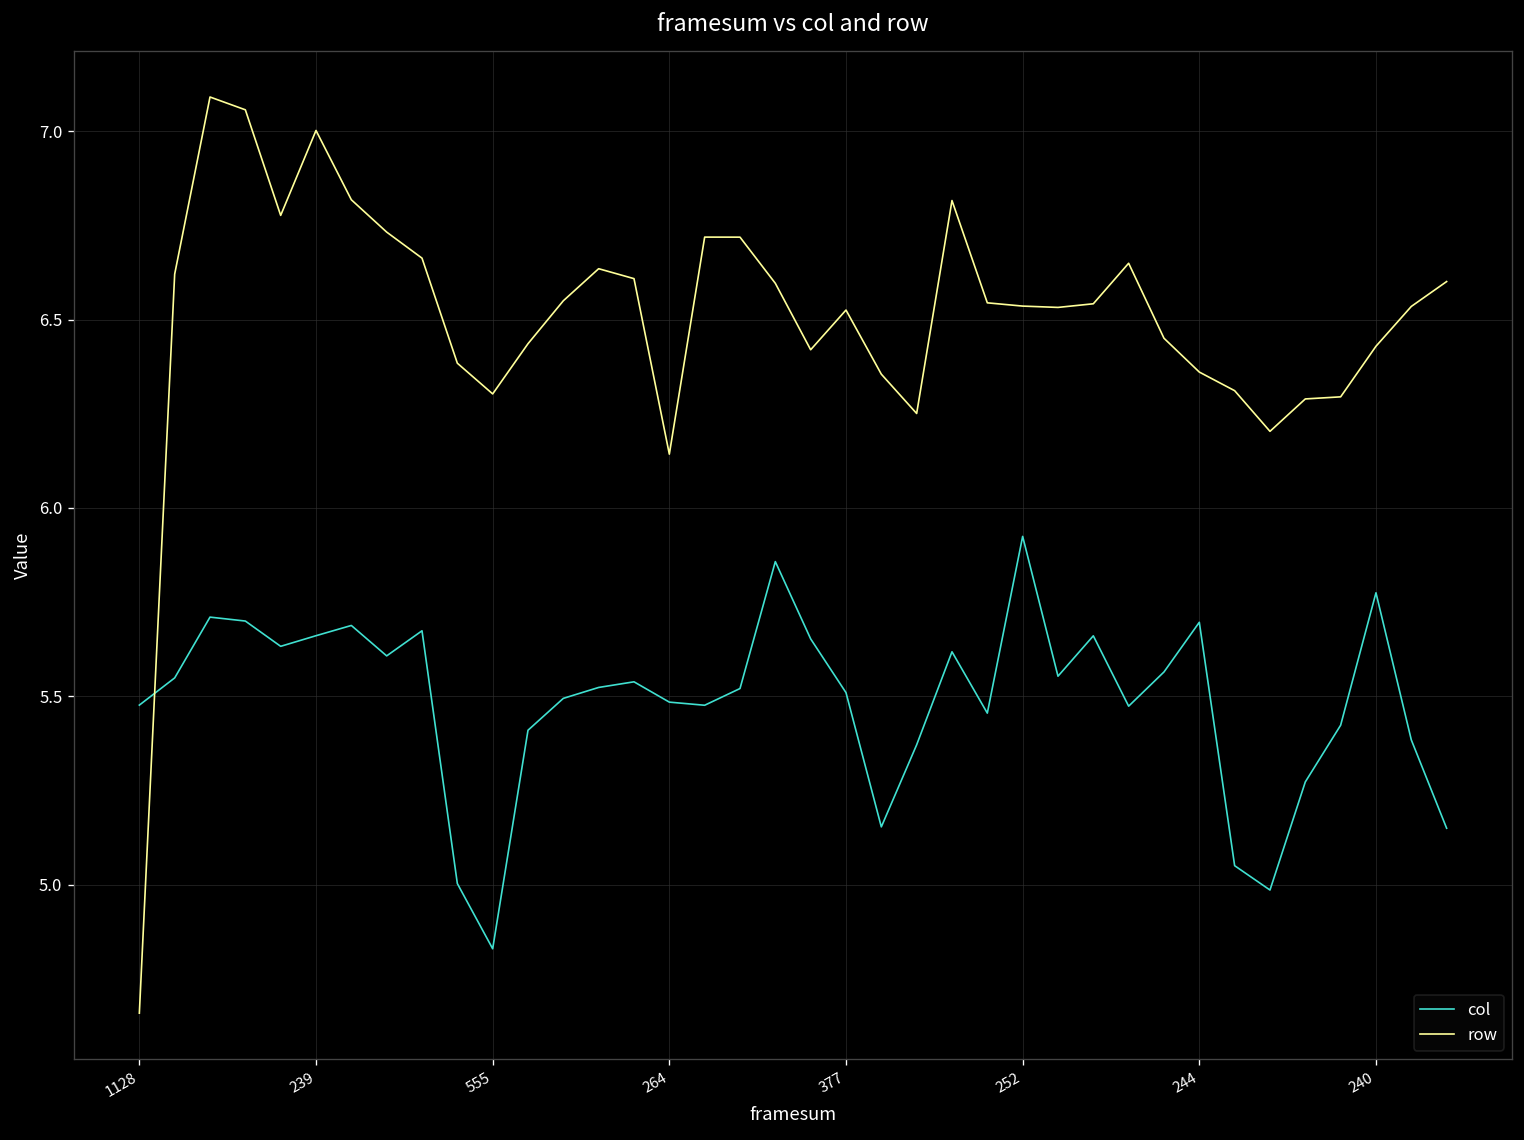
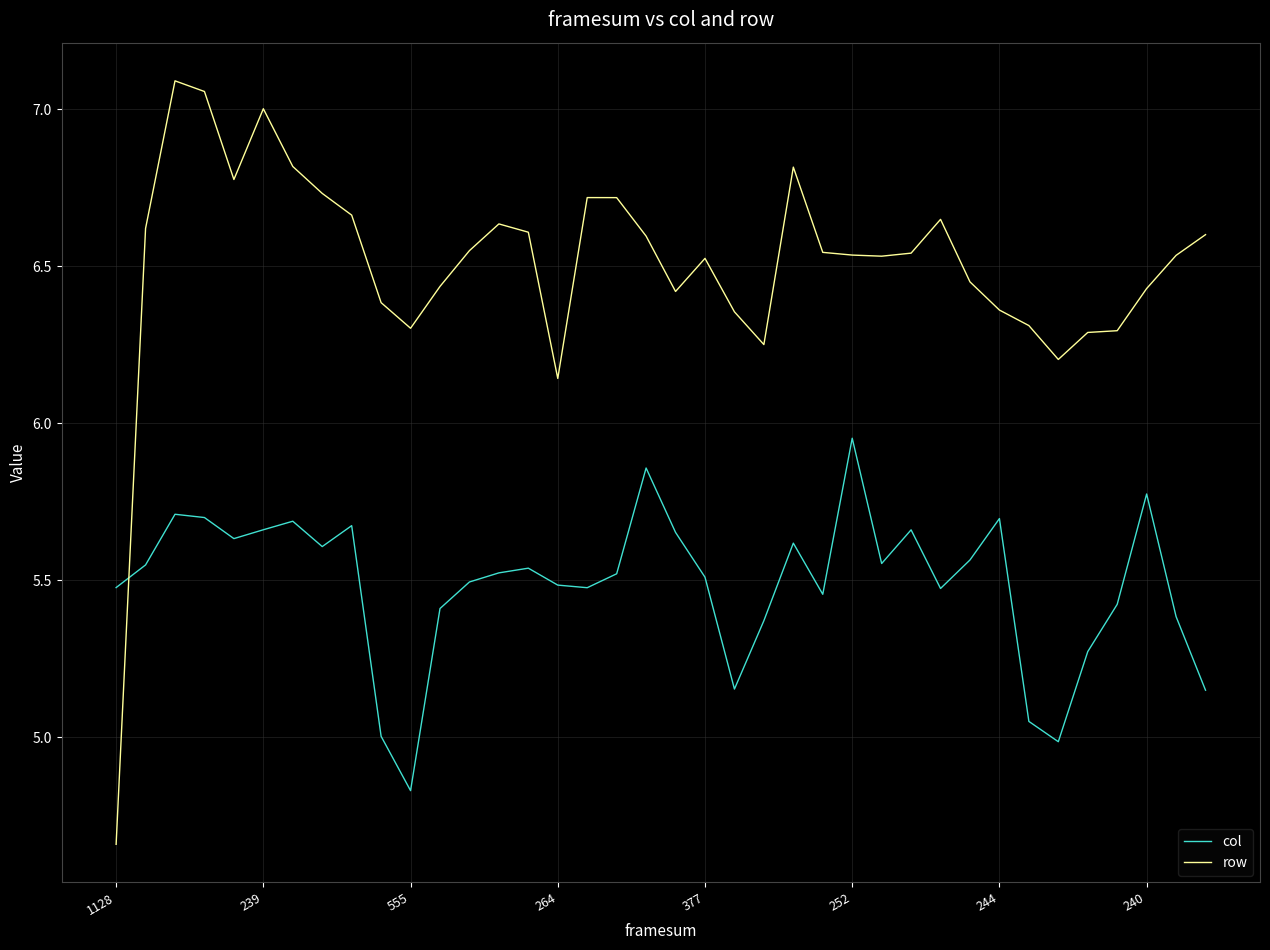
  {
    "col": {
      "1128": 5.48,
      "239": 5.66,
      "555": 4.83,
      "264": 5.48,
      "377": 5.51,
-     "252": 5.92,
+     "252": 5.95,
      "244": 5.70,
      "240": 5.78
    },
    "row": {
      "1128": 4.66,
      "239": 7.00,
      "555": 6.30,
      "264": 6.14,
      "377": 6.53,
      "252": 6.54,
      "244": 6.36,
      "240": 6.43
    }
  }
